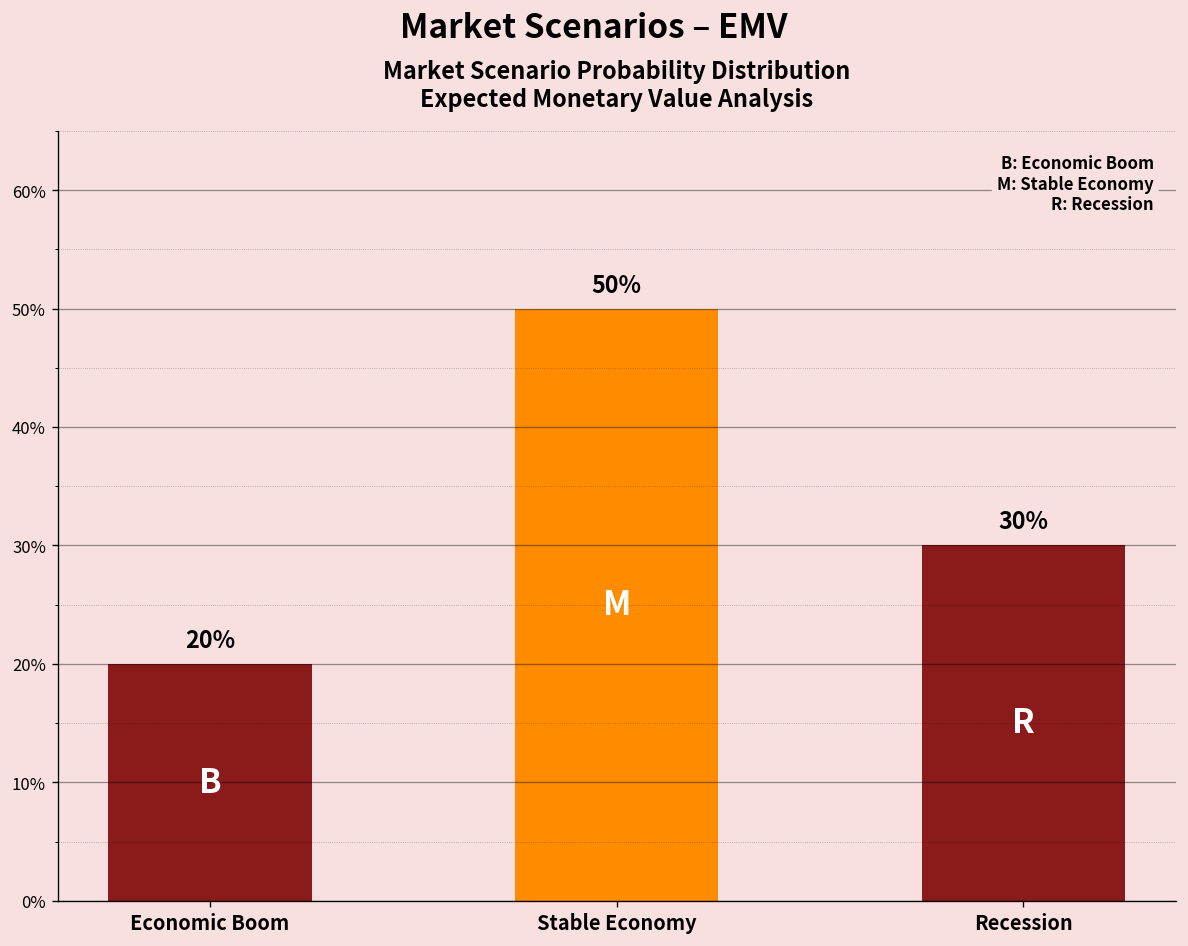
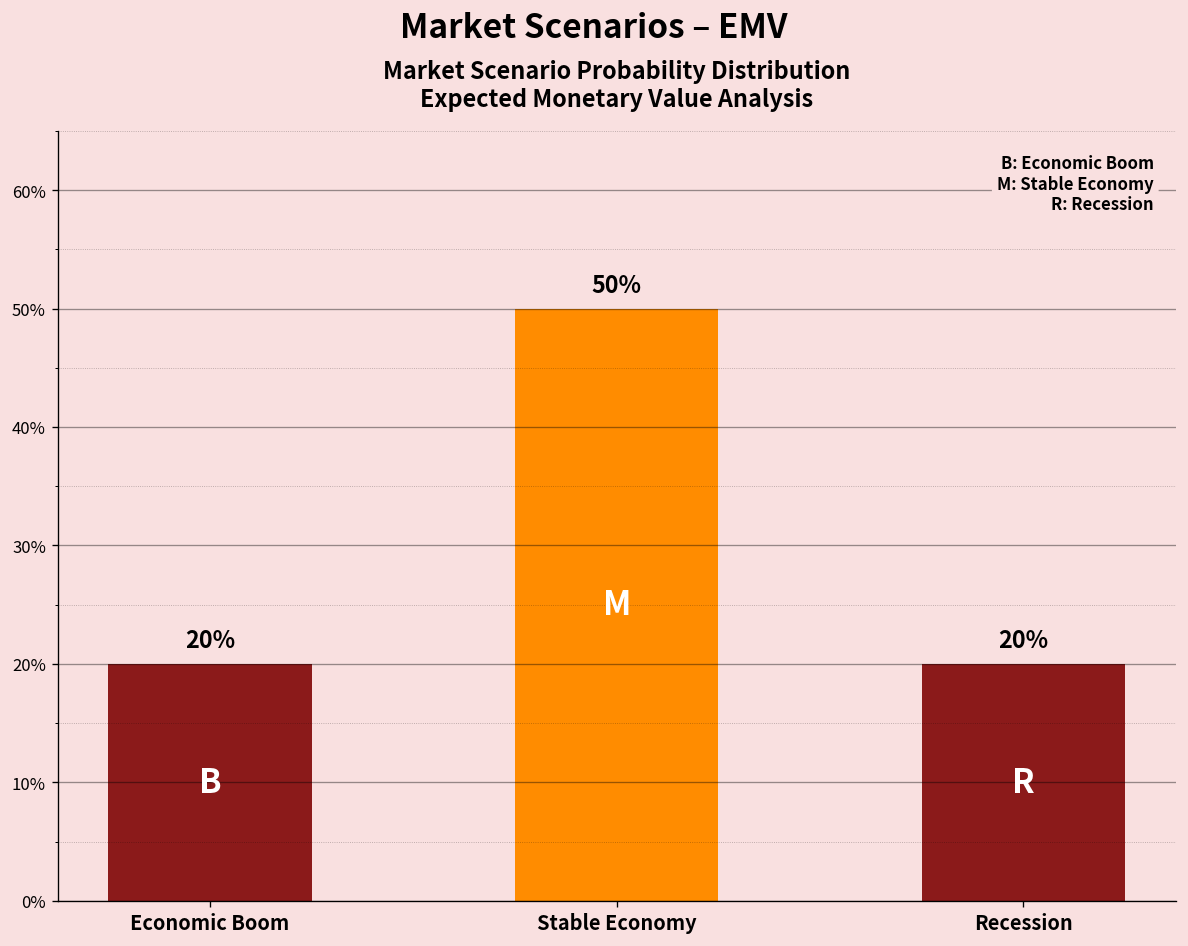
  {
    "Economic Boom": "20%",
    "Stable Economy": "50%",
-   "Recession": "30%"
+   "Recession": "20%"
  }
